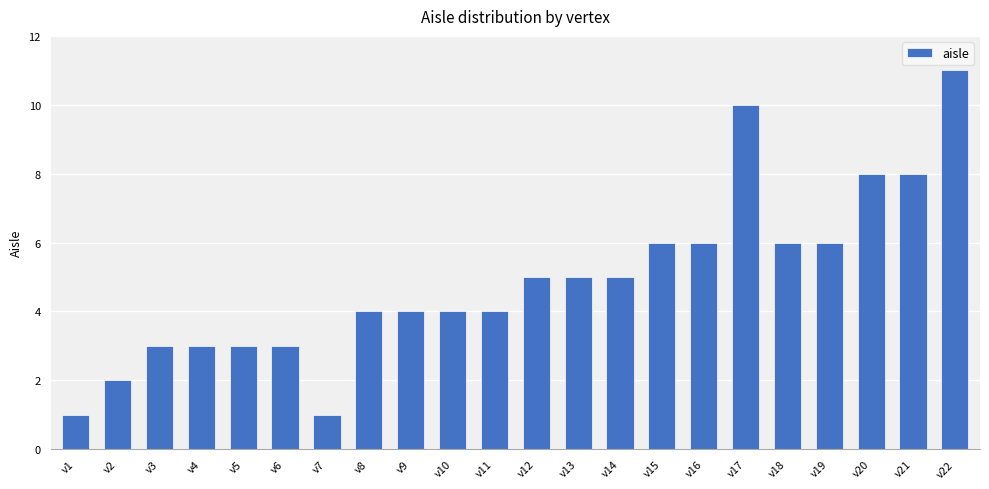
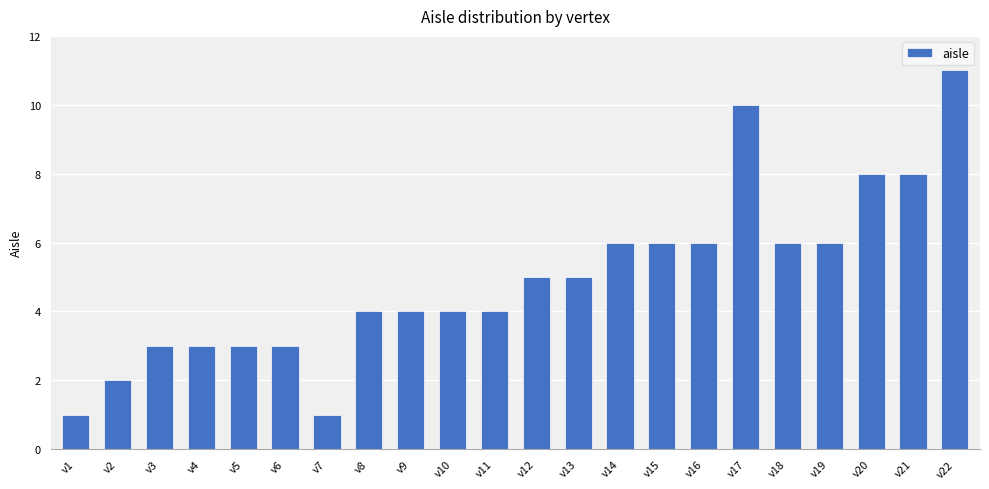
  {
    "v1": 1,
    "v2": 2,
    "v3": 3,
    "v4": 3,
    "v5": 3,
    "v6": 3,
    "v7": 1,
    "v8": 4,
    "v9": 4,
    "v10": 4,
    "v11": 4,
    "v12": 5,
    "v13": 5,
-   "v14": 5,
+   "v14": 6,
    "v15": 6,
    "v16": 6,
    "v17": 10,
    "v18": 6,
    "v19": 6,
    "v20": 8,
    "v21": 8,
    "v22": 11
  }
